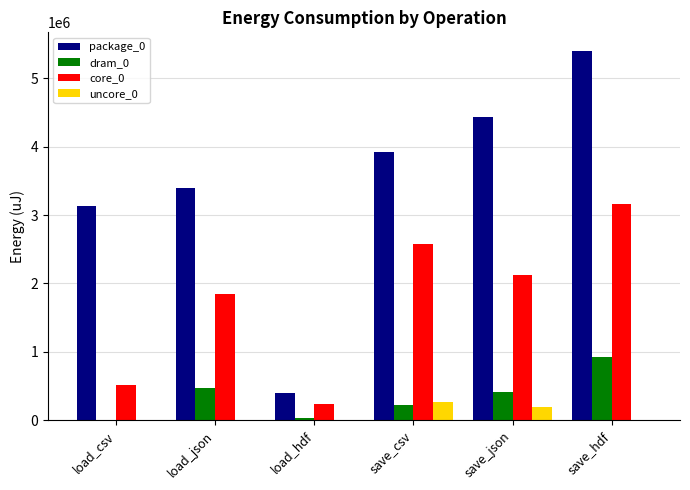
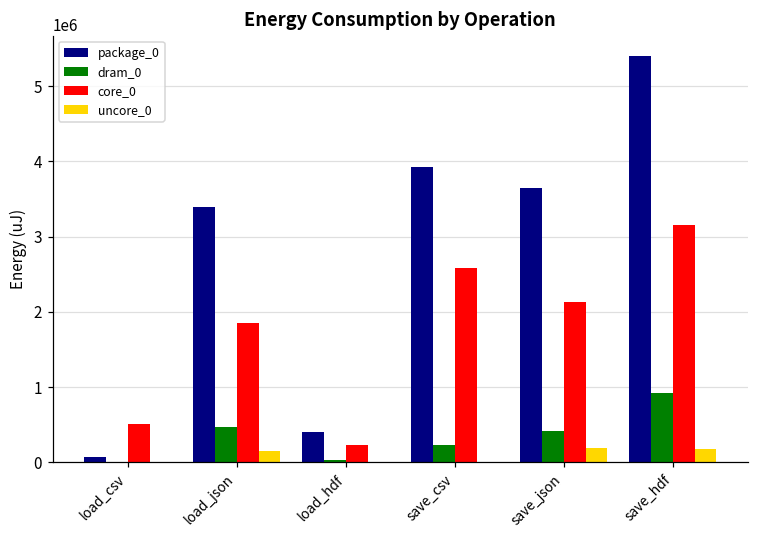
  {
    "package_0": {
-     "load_csv": 3100000,
+     "load_csv": 100000,
      "load_json": 3400000,
      "load_hdf": 400000,
      "save_csv": 3900000,
-     "save_json": 4400000,
+     "save_json": 3600000,
      "save_hdf": 5400000
    },
    "dram_0": {
      "load_json": 500000,
      "save_csv": 200000,
      "save_json": 400000,
      "save_hdf": 900000
    },
    "core_0": {
      "load_csv": 500000,
      "load_json": 1900000,
      "load_hdf": 200000,
      "save_csv": 2600000,
      "save_json": 2100000,
      "save_hdf": 3200000
    },
    "uncore_0": {
      "load_csv": 0,
-     "load_json": 0,
+     "load_json": 200000,
      "load_hdf": 0,
-     "save_csv": 300000,
+     "save_csv": 0,
      "save_json": 200000,
-     "save_hdf": 0
+     "save_hdf": 200000
    }
  }
